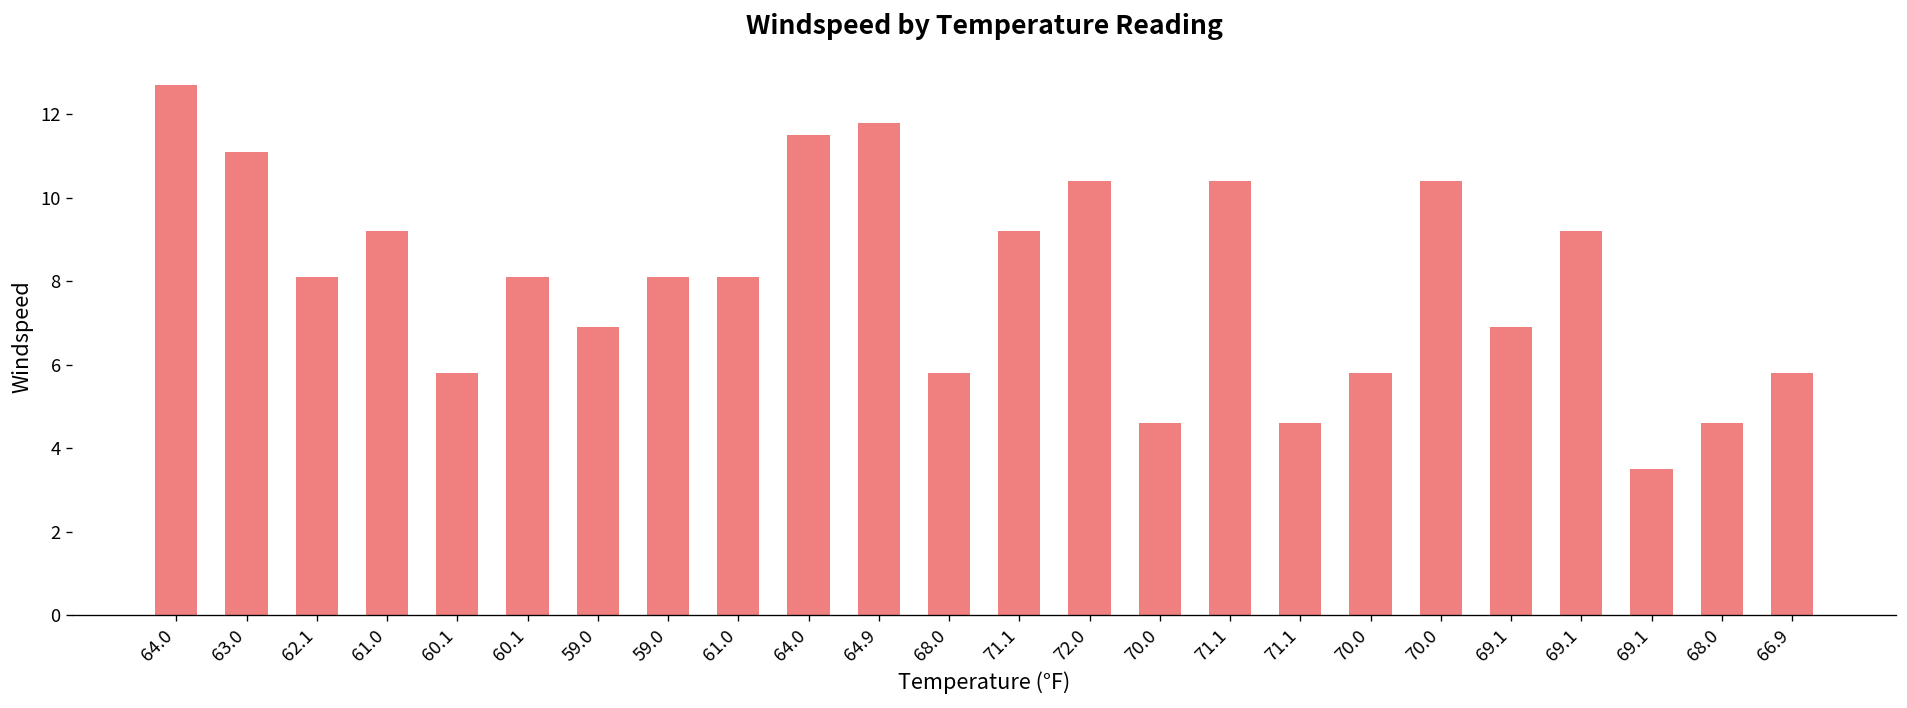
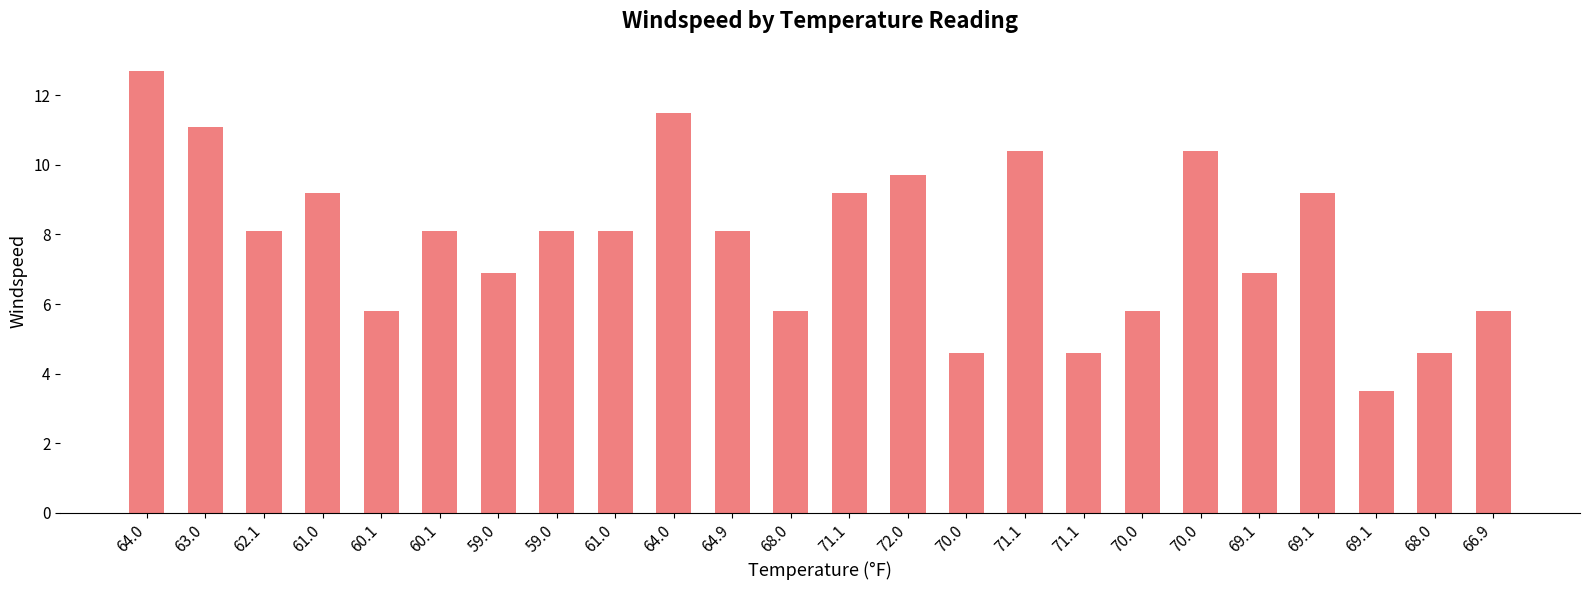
  {
    "63.0": 11.1,
    "62.1": 8.1,
-   "64.9": 11.8,
-   "72.0": 10.4,
+   "64.9": 8.1,
+   "72.0": 9.7,
    "66.9": 5.8
  }
